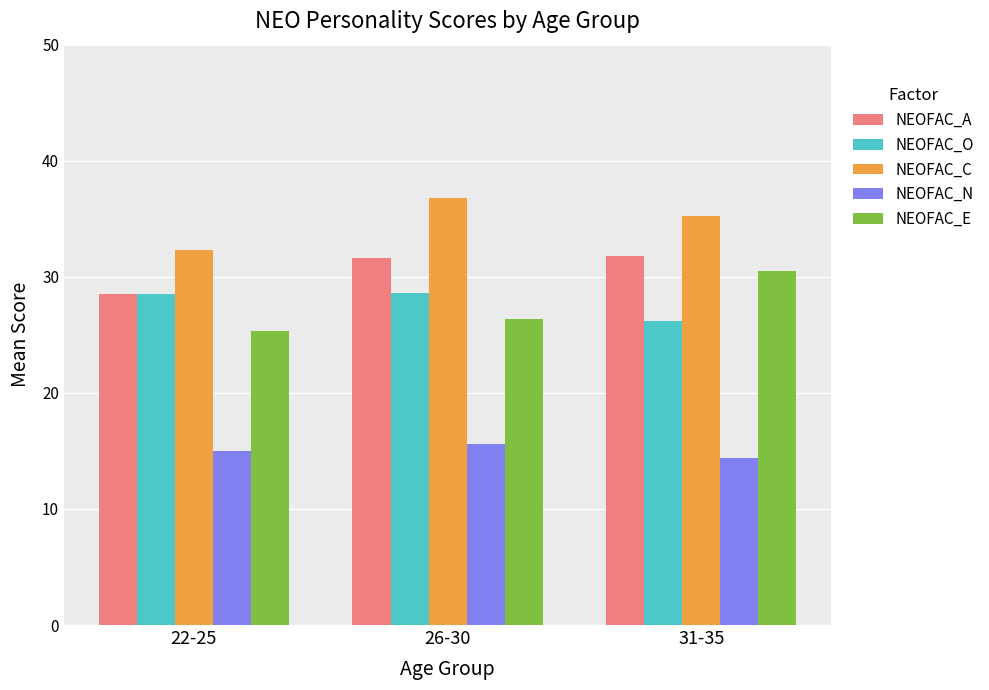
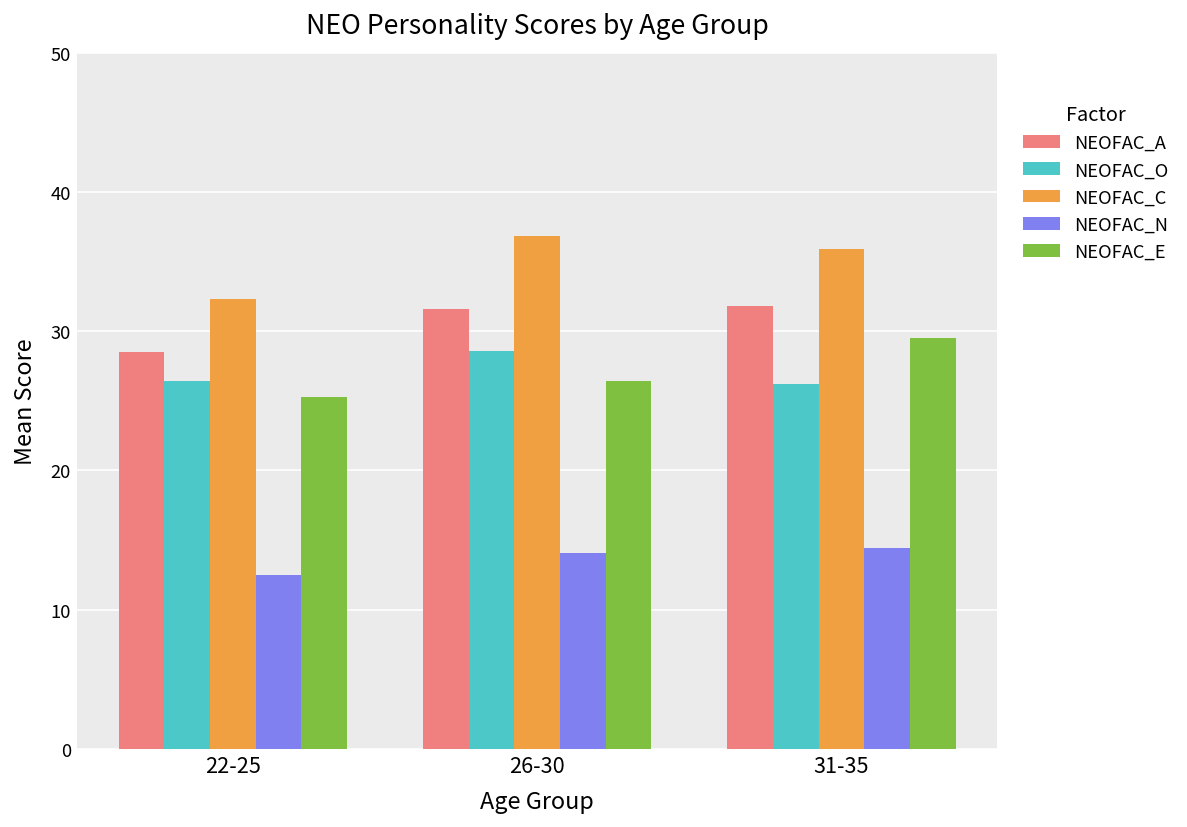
  {
    "NEOFAC_A": {
      "22-25": 28.5,
      "26-30": 31.6,
      "31-35": 31.8
    },
    "NEOFAC_O": {
-     "22-25": 28.5,
+     "22-25": 26.4,
      "26-30": 28.6,
      "31-35": 26.2
    },
    "NEOFAC_C": {
      "22-25": 32.3,
      "26-30": 36.8,
-     "31-35": 35.2
+     "31-35": 35.9
    },
    "NEOFAC_N": {
-     "22-25": 15.0,
-     "26-30": 15.6,
+     "22-25": 12.5,
+     "26-30": 14.1,
      "31-35": 14.4
    },
    "NEOFAC_E": {
      "22-25": 25.3,
      "26-30": 26.4,
-     "31-35": 30.5
+     "31-35": 29.5
    }
  }
